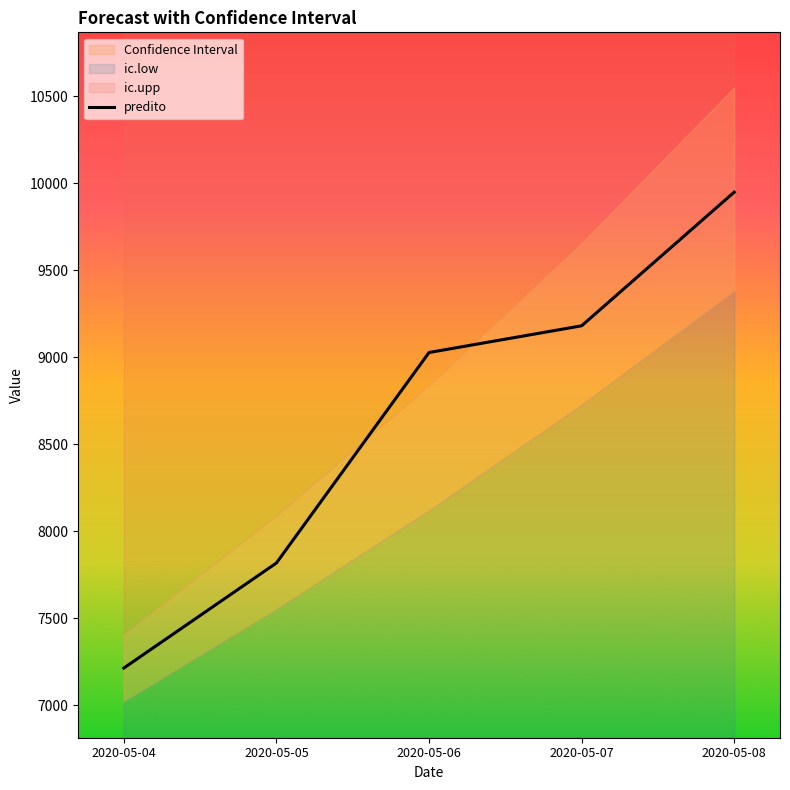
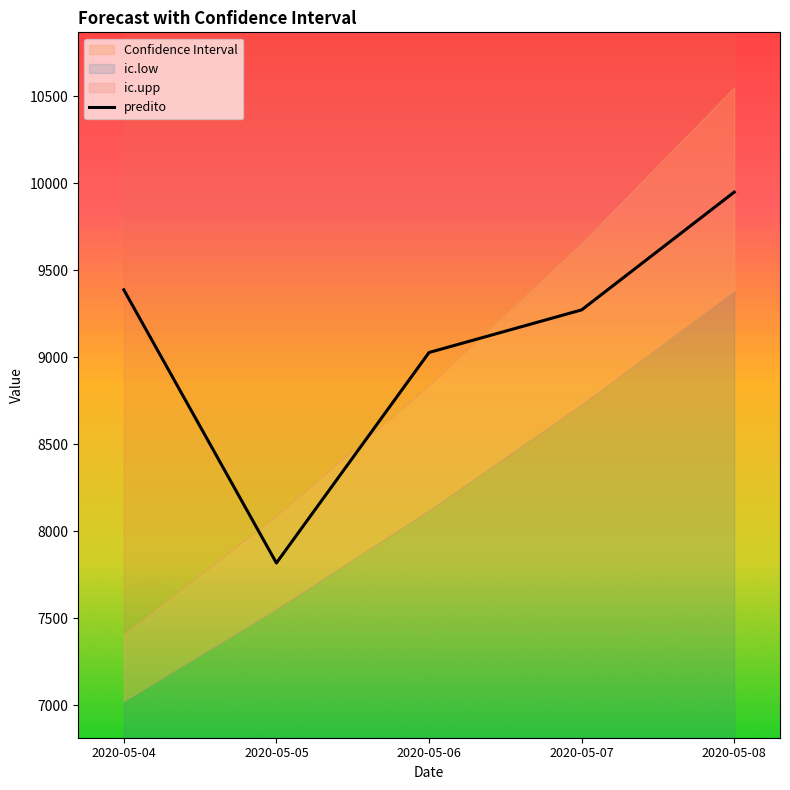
  {
    "predito": {
-     "2020-05-04": 7210,
+     "2020-05-04": 9390,
      "2020-05-05": 7820,
      "2020-05-06": 9030,
-     "2020-05-07": 9180,
+     "2020-05-07": 9270,
      "2020-05-08": 9950
    }
  }
